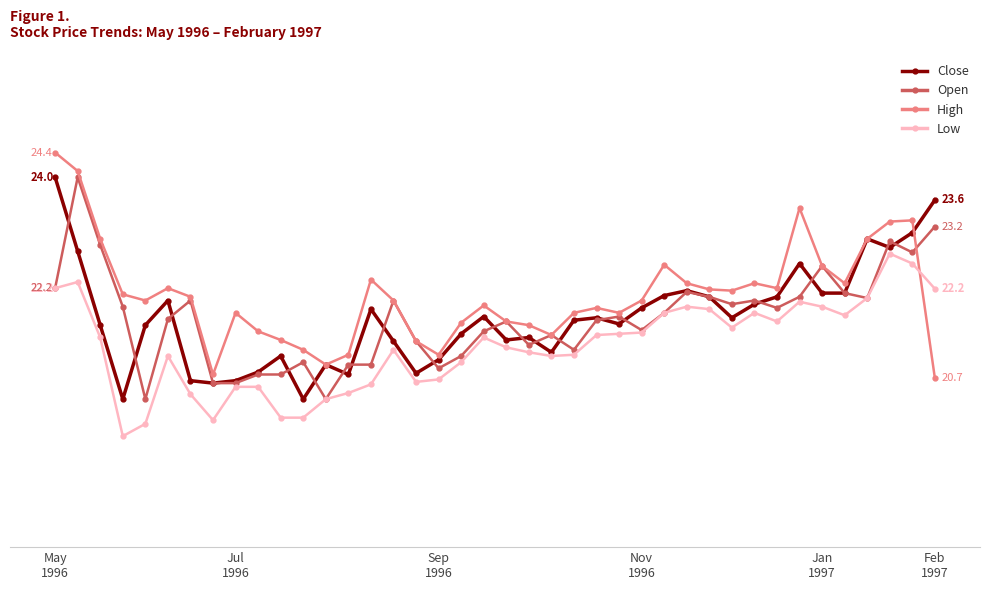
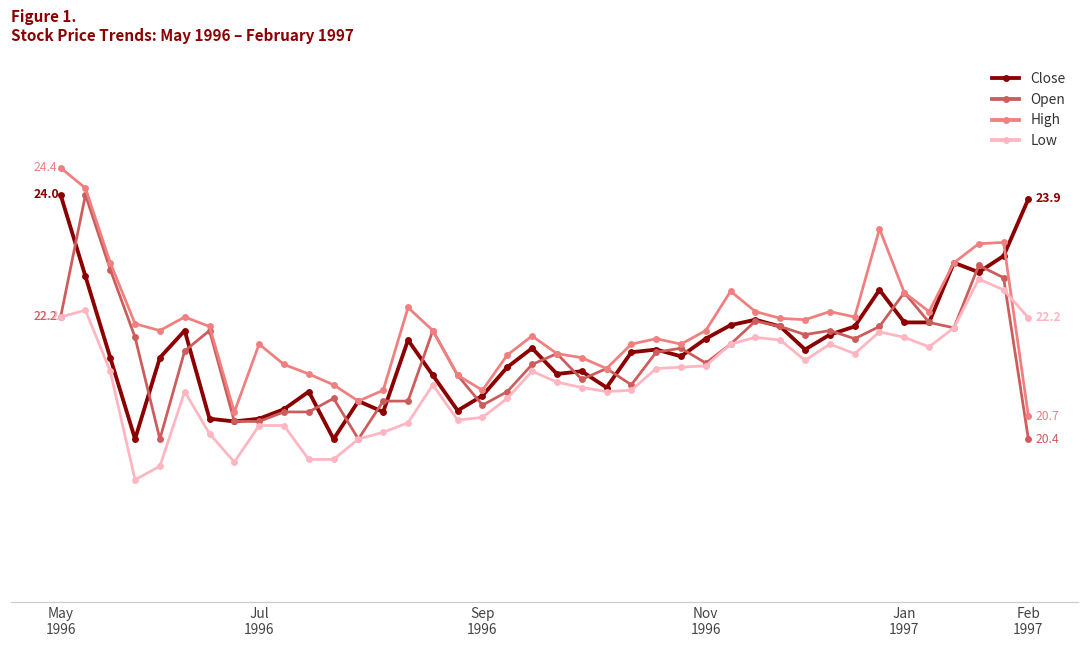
  {
    "Close": {
      "May 1996": 24.0,
-     "Feb 1997": 23.6
+     "Feb 1997": 23.9
    },
    "Open": {
-     "Feb 1997": 23.2
+     "Feb 1997": 20.4
    },
    "High": {
      "May 1996": 24.4,
      "Feb 1997": 20.7
    },
    "Low": {
      "Feb 1997": 22.2
    }
  }
